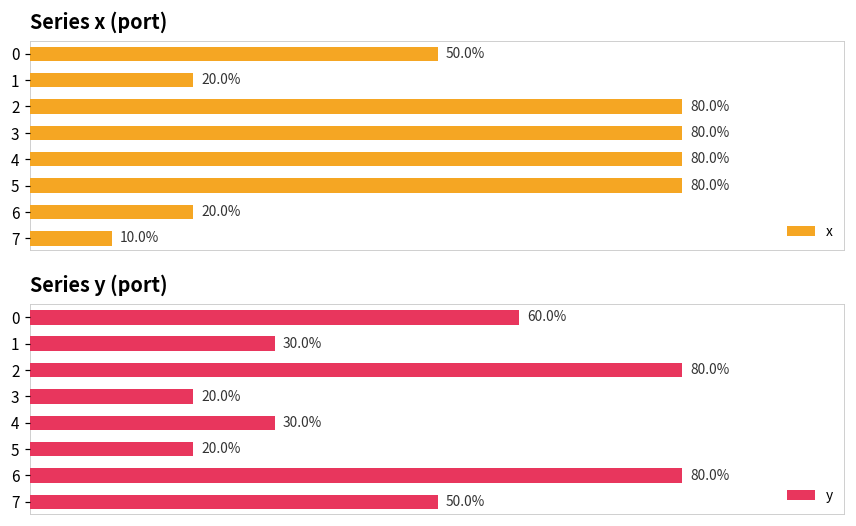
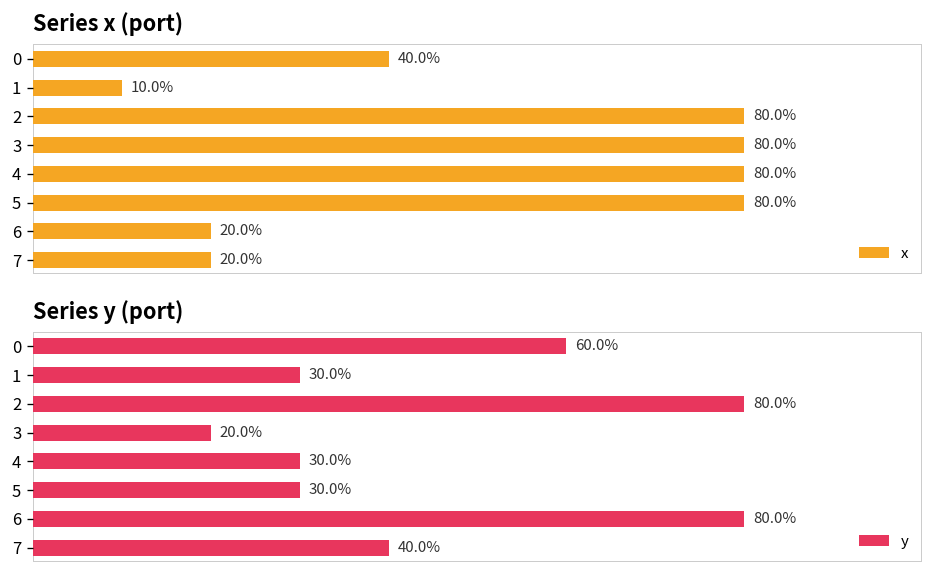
  {
    "Series x (port)": {
-     "0": "50.0%",
-     "1": "20.0%",
+     "0": "40.0%",
+     "1": "10.0%",
      "2": "80.0%",
      "3": "80.0%",
      "4": "80.0%",
      "5": "80.0%",
      "6": "20.0%",
-     "7": "10.0%"
+     "7": "20.0%"
    },
    "Series y (port)": {
      "0": "60.0%",
      "1": "30.0%",
      "2": "80.0%",
      "3": "20.0%",
      "4": "30.0%",
-     "5": "20.0%",
+     "5": "30.0%",
      "6": "80.0%",
-     "7": "50.0%"
+     "7": "40.0%"
    }
  }
